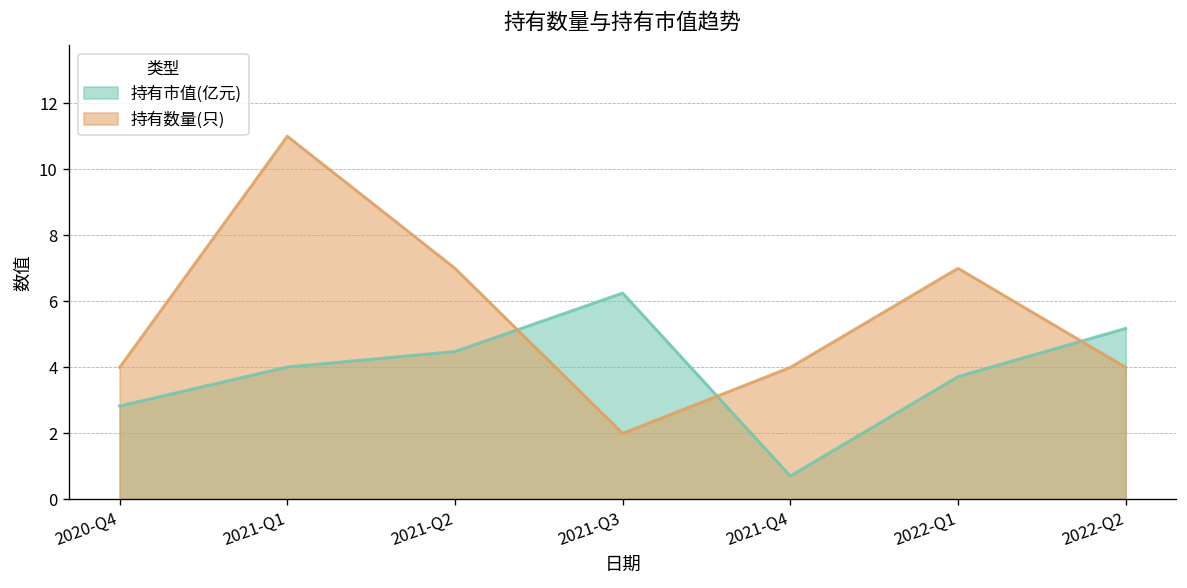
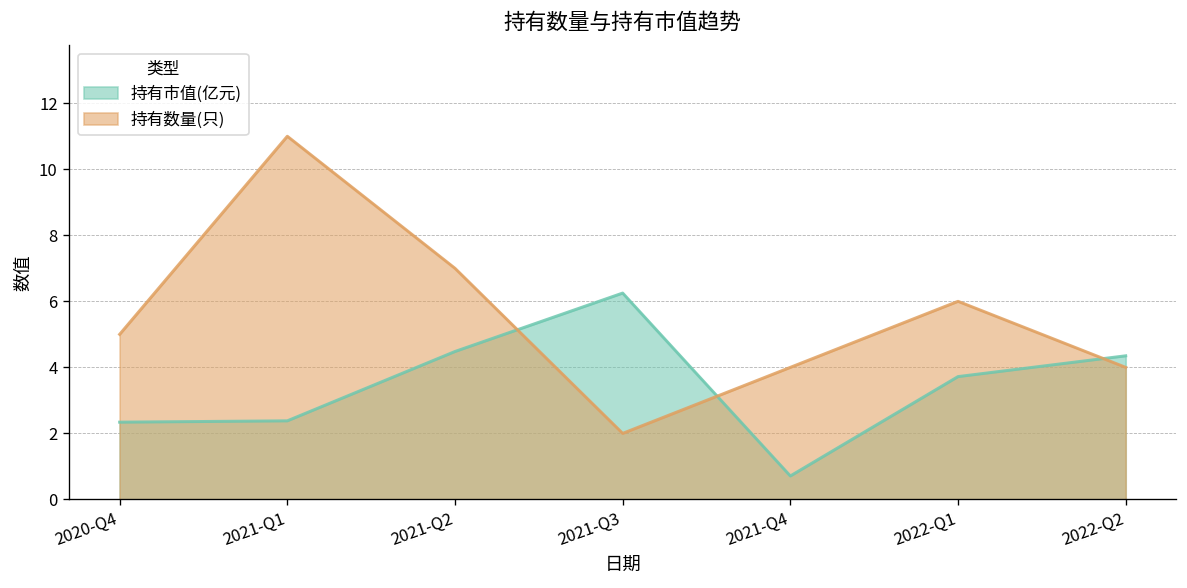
  {
    "持有市值(亿元)": {
-     "2020-Q4": 2.8,
-     "2021-Q1": 4.0,
+     "2020-Q4": 2.3,
+     "2021-Q1": 2.4,
      "2021-Q2": 4.5,
      "2021-Q3": 6.3,
      "2021-Q4": 0.7,
      "2022-Q1": 3.7,
-     "2022-Q2": 5.2
+     "2022-Q2": 4.4
    },
    "持有数量(只)": {
-     "2020-Q4": 4,
+     "2020-Q4": 5,
      "2021-Q1": 11,
      "2021-Q2": 7,
      "2021-Q3": 2,
      "2021-Q4": 4,
-     "2022-Q1": 7,
+     "2022-Q1": 6,
      "2022-Q2": 4
    }
  }
